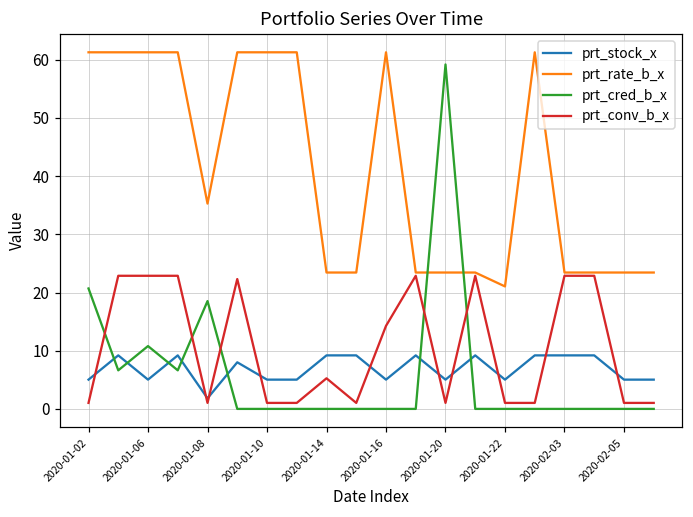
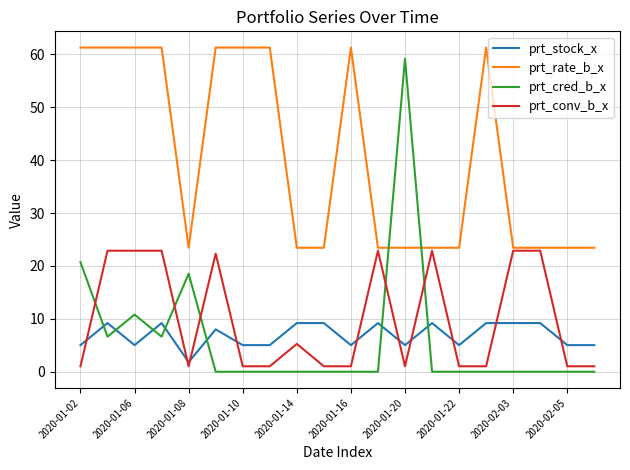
  {
    "prt_stock_x": {
      "2020-01-02": 5,
      "2020-01-06": 5,
      "2020-01-08": 2,
      "2020-01-10": 5,
      "2020-01-14": 9,
      "2020-01-16": 5,
      "2020-01-20": 5,
      "2020-01-22": 5,
      "2020-02-03": 9,
      "2020-02-05": 5
    },
    "prt_rate_b_x": {
      "2020-01-02": 61,
      "2020-01-06": 61,
-     "2020-01-08": 35,
+     "2020-01-08": 23,
      "2020-01-10": 61,
      "2020-01-14": 23,
      "2020-01-16": 61,
      "2020-01-20": 23,
-     "2020-01-22": 21,
+     "2020-01-22": 23,
      "2020-02-03": 23,
      "2020-02-05": 23
    },
    "prt_cred_b_x": {
      "2020-01-02": 21,
      "2020-01-06": 11,
      "2020-01-08": 19,
      "2020-01-10": 0,
      "2020-01-14": 0,
      "2020-01-16": 0,
      "2020-01-20": 59,
      "2020-01-22": 0,
      "2020-02-03": 0,
      "2020-02-05": 0
    },
    "prt_conv_b_x": {
      "2020-01-02": 1,
      "2020-01-06": 23,
      "2020-01-08": 1,
      "2020-01-10": 1,
      "2020-01-14": 5,
-     "2020-01-16": 14,
+     "2020-01-16": 1,
      "2020-01-20": 1,
      "2020-01-22": 1,
      "2020-02-03": 23,
      "2020-02-05": 1
    }
  }
